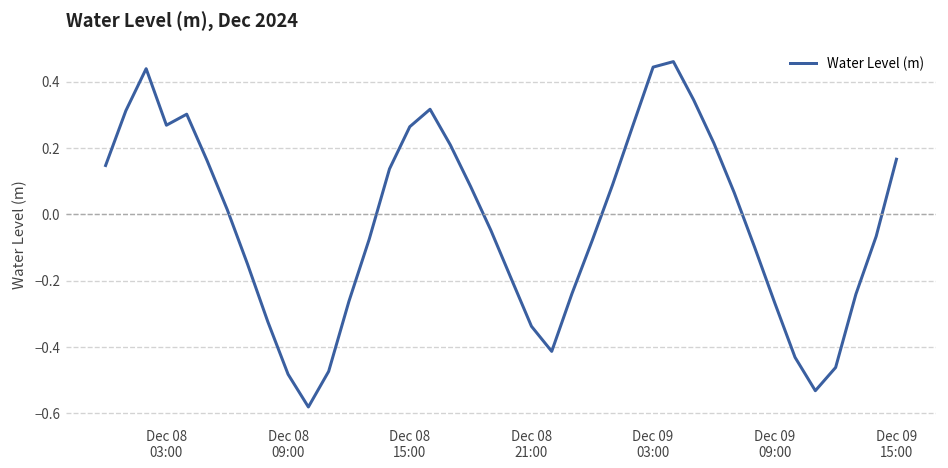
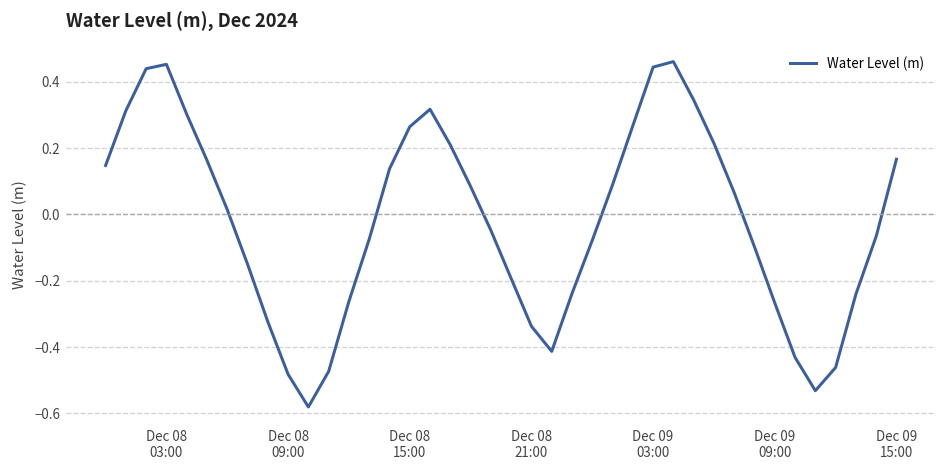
  {
-   "Dec 08 03:00": 0.27,
+   "Dec 08 03:00": 0.45,
    "Dec 08 09:00": -0.48,
    "Dec 08 15:00": 0.26,
    "Dec 08 21:00": -0.34,
    "Dec 09 03:00": 0.44,
    "Dec 09 09:00": -0.27,
    "Dec 09 15:00": 0.17
  }
